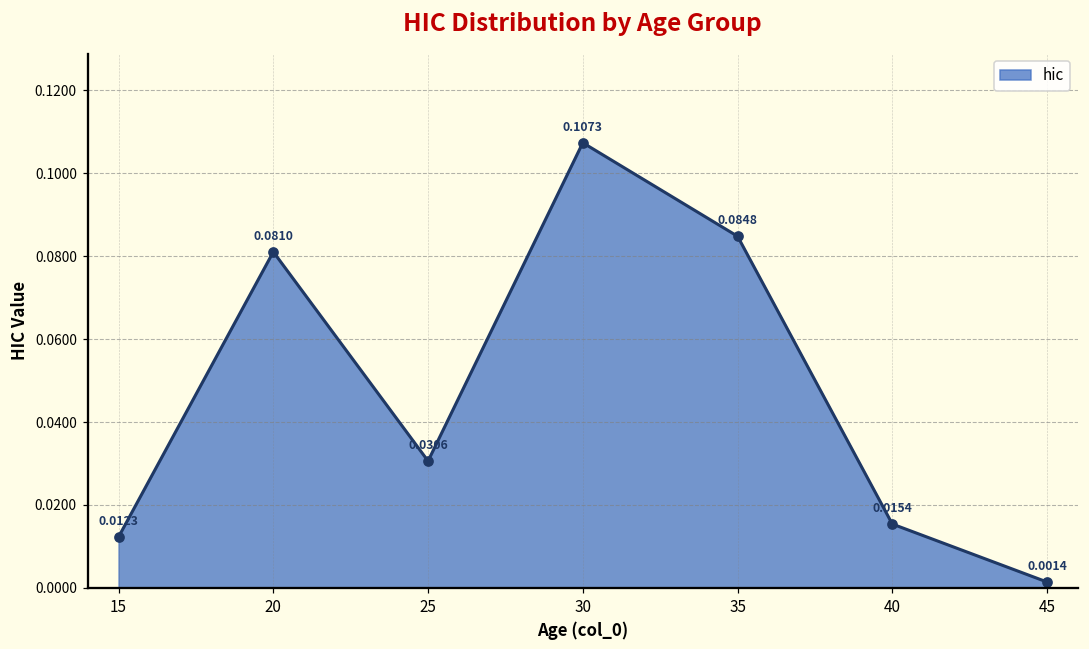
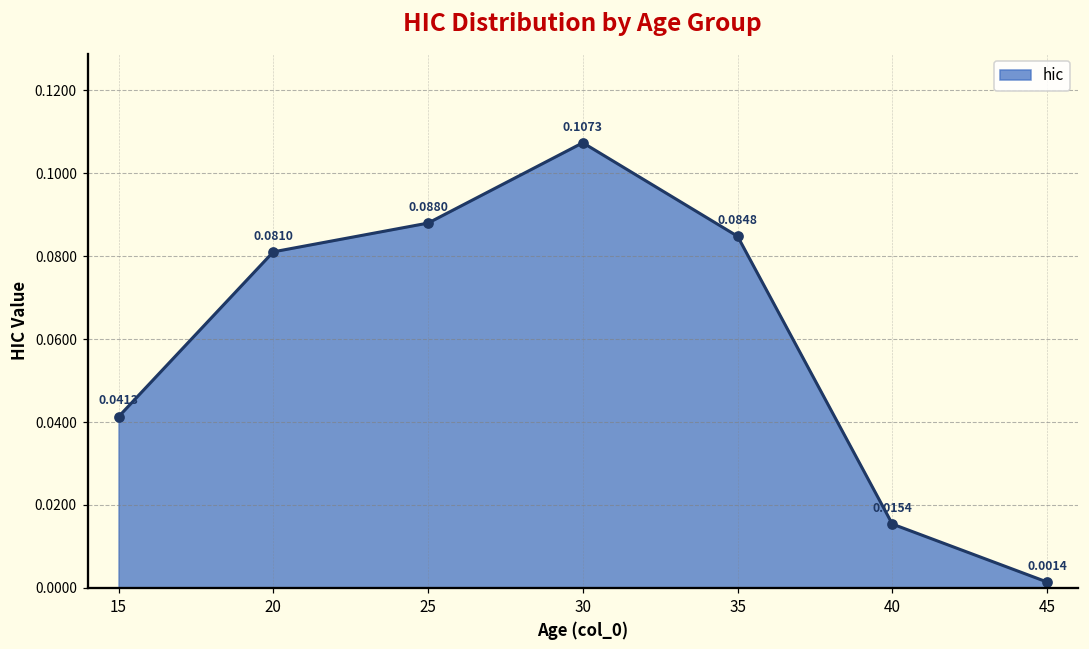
  {
-   "15": 0.0123,
+   "15": 0.0413,
    "20": 0.0810,
-   "25": 0.0306,
+   "25": 0.0880,
    "30": 0.1073,
    "35": 0.0848,
    "40": 0.0154,
    "45": 0.0014
  }
